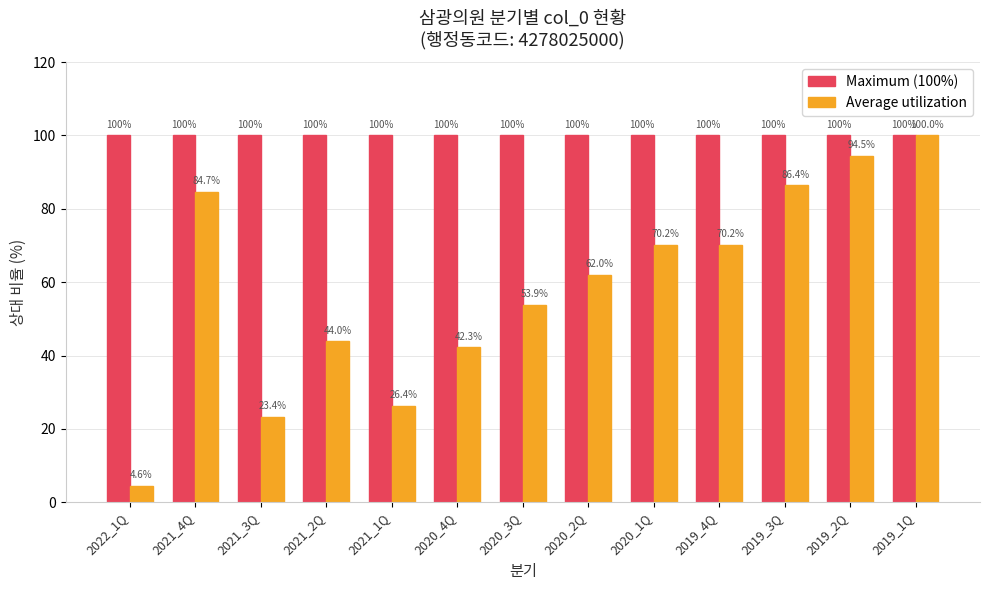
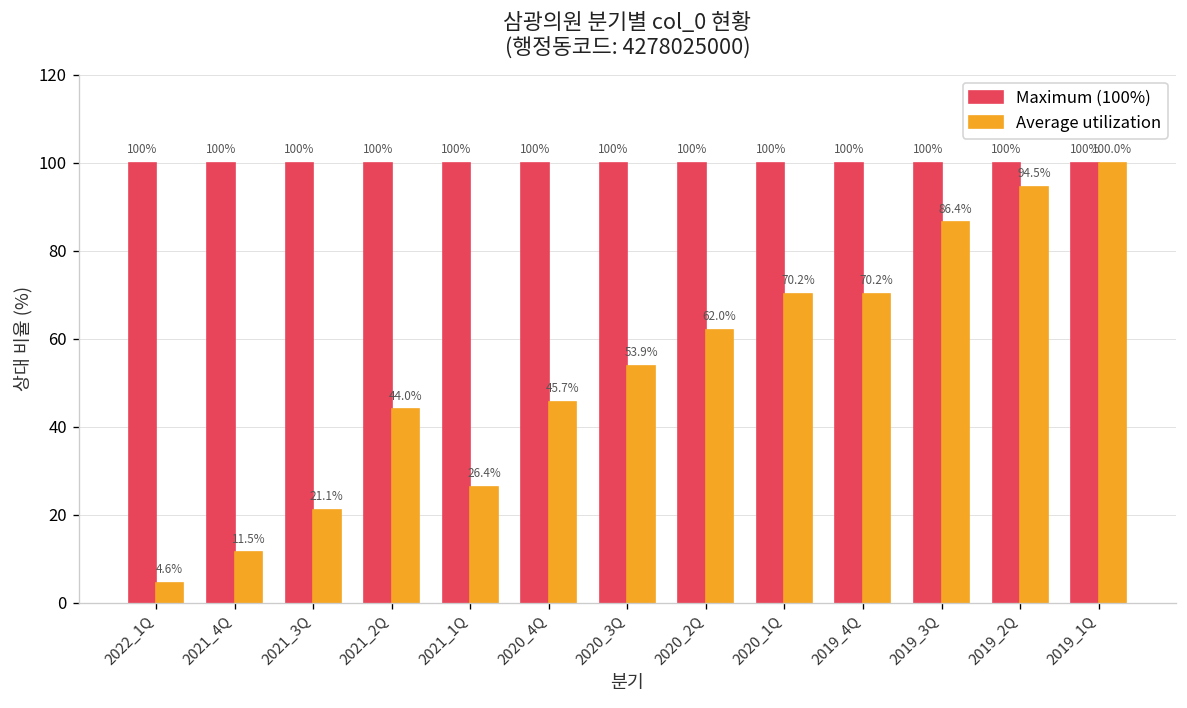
  {
    "Maximum (100%)": {
      "2022_1Q": "100%",
      "2021_4Q": "100%",
      "2021_3Q": "100%",
      "2021_2Q": "100%",
      "2021_1Q": "100%",
      "2020_4Q": "100%",
      "2020_3Q": "100%",
      "2020_2Q": "100%",
      "2020_1Q": "100%",
      "2019_4Q": "100%",
      "2019_3Q": "100%",
      "2019_2Q": "100%"
    },
    "Average utilization": {
      "2022_1Q": "4.6%",
-     "2021_4Q": "84.7%",
-     "2021_3Q": "23.4%",
+     "2021_4Q": "11.5%",
+     "2021_3Q": "21.1%",
      "2021_2Q": "44.0%",
      "2021_1Q": "26.4%",
-     "2020_4Q": "42.3%",
+     "2020_4Q": "45.7%",
      "2020_3Q": "53.9%",
      "2020_2Q": "62.0%",
      "2020_1Q": "70.2%",
      "2019_4Q": "70.2%",
      "2019_3Q": "86.4%",
      "2019_2Q": "94.5%"
    }
  }
